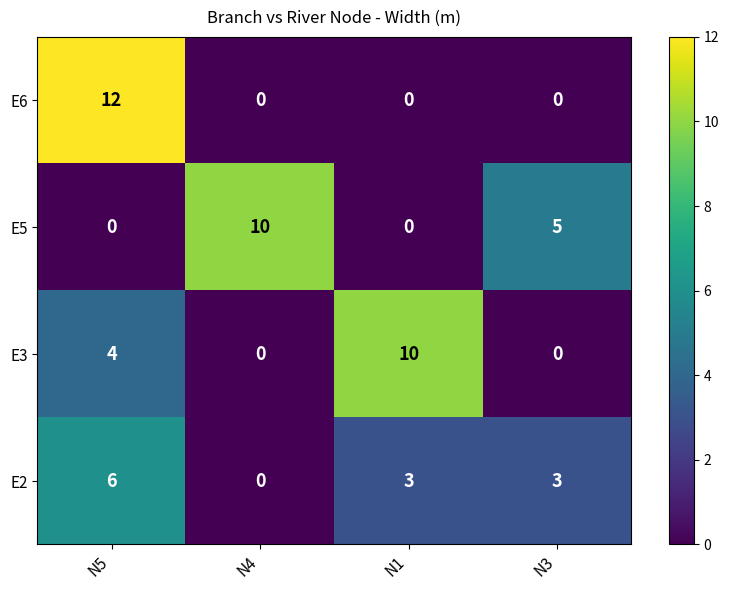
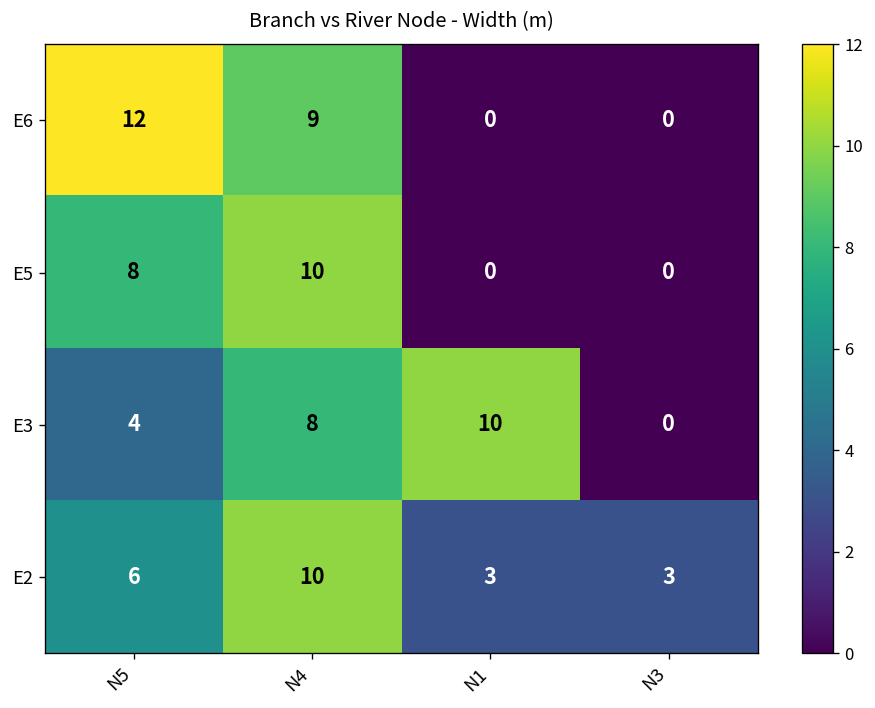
  {
    "E6": {
      "N5": 12,
-     "N4": 0,
+     "N4": 9,
      "N1": 0,
      "N3": 0
    },
    "E5": {
-     "N5": 0,
+     "N5": 8,
      "N4": 10,
      "N1": 0,
-     "N3": 5
+     "N3": 0
    },
    "E3": {
      "N5": 4,
-     "N4": 0,
+     "N4": 8,
      "N1": 10,
      "N3": 0
    },
    "E2": {
      "N5": 6,
-     "N4": 0,
+     "N4": 10,
      "N1": 3,
      "N3": 3
    }
  }
